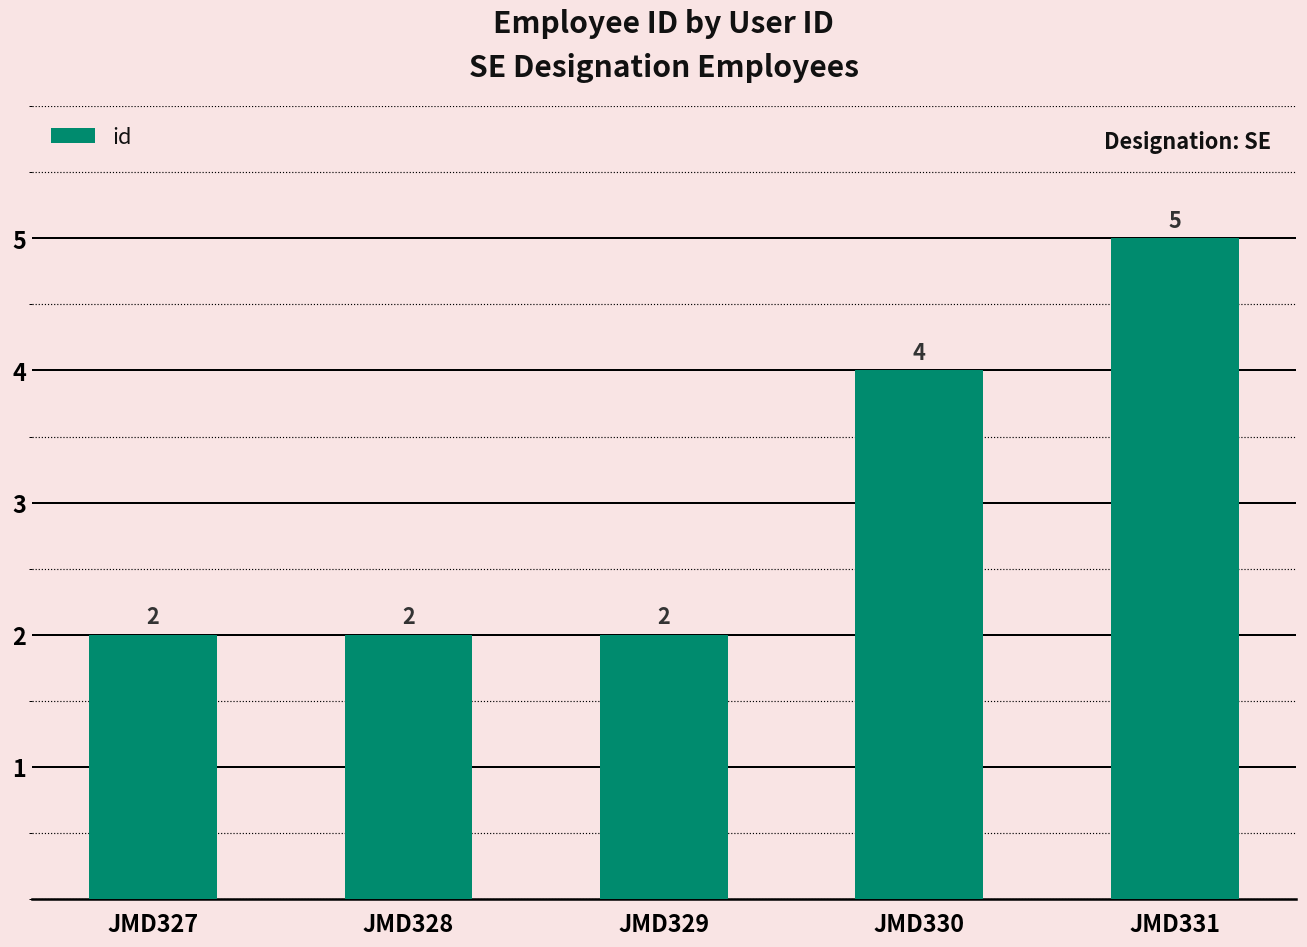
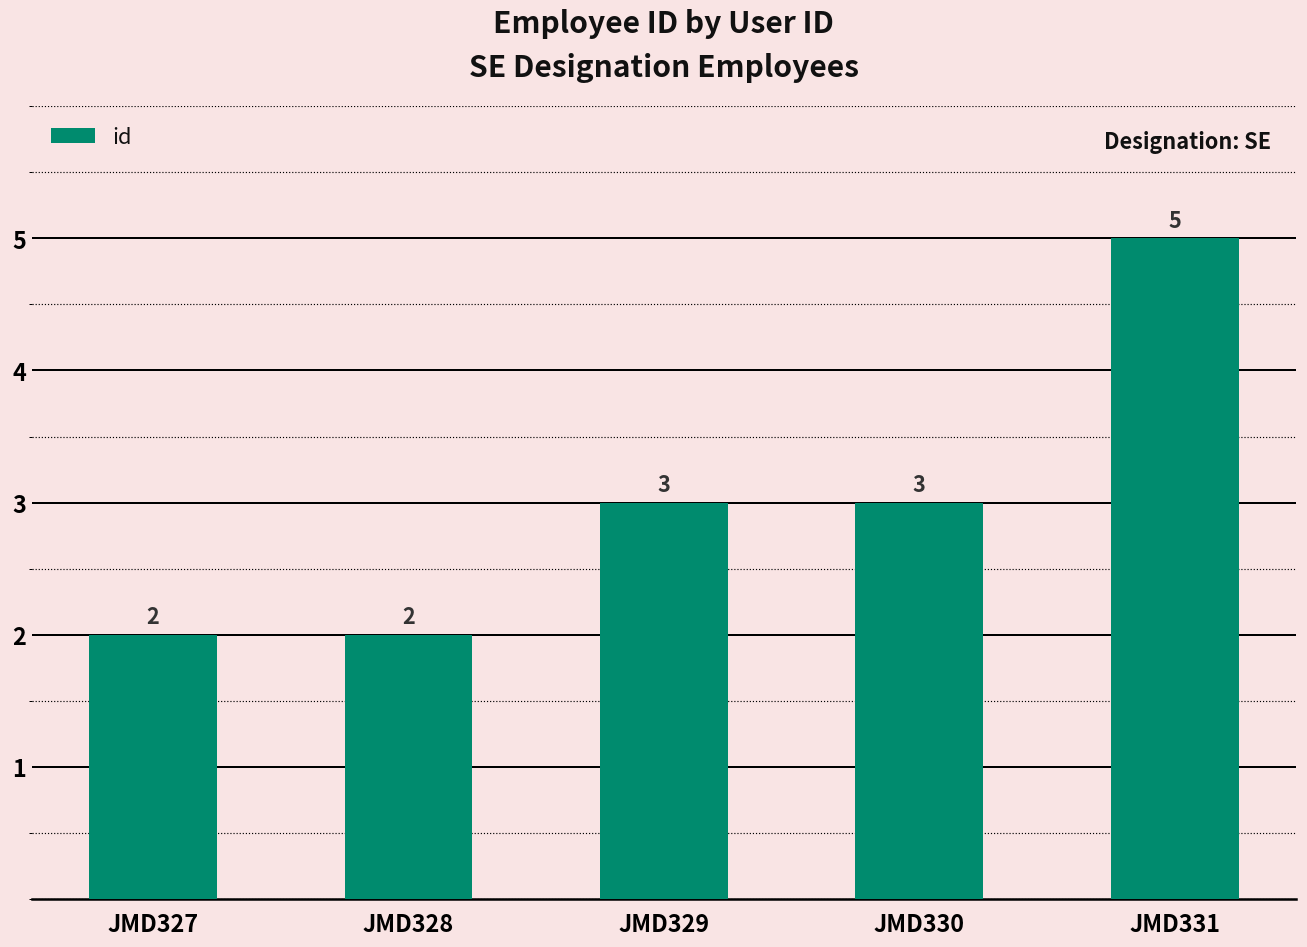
  {
    "JMD327": 2,
    "JMD328": 2,
-   "JMD329": 2,
-   "JMD330": 4,
+   "JMD329": 3,
+   "JMD330": 3,
    "JMD331": 5
  }
